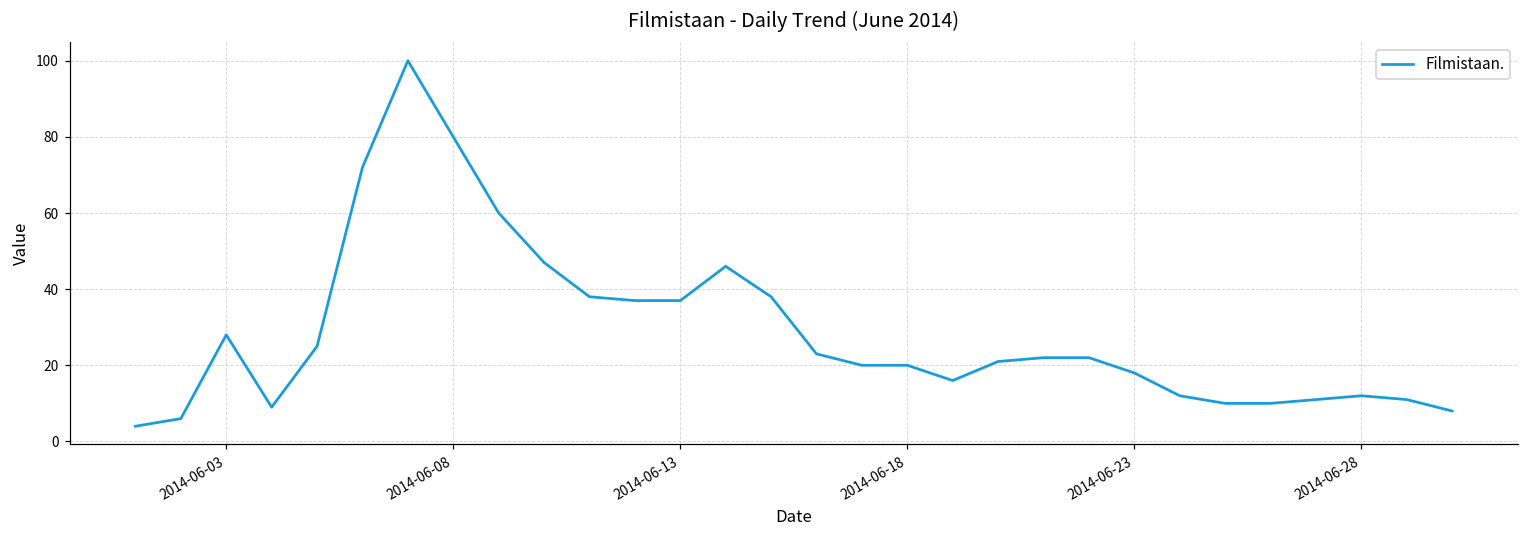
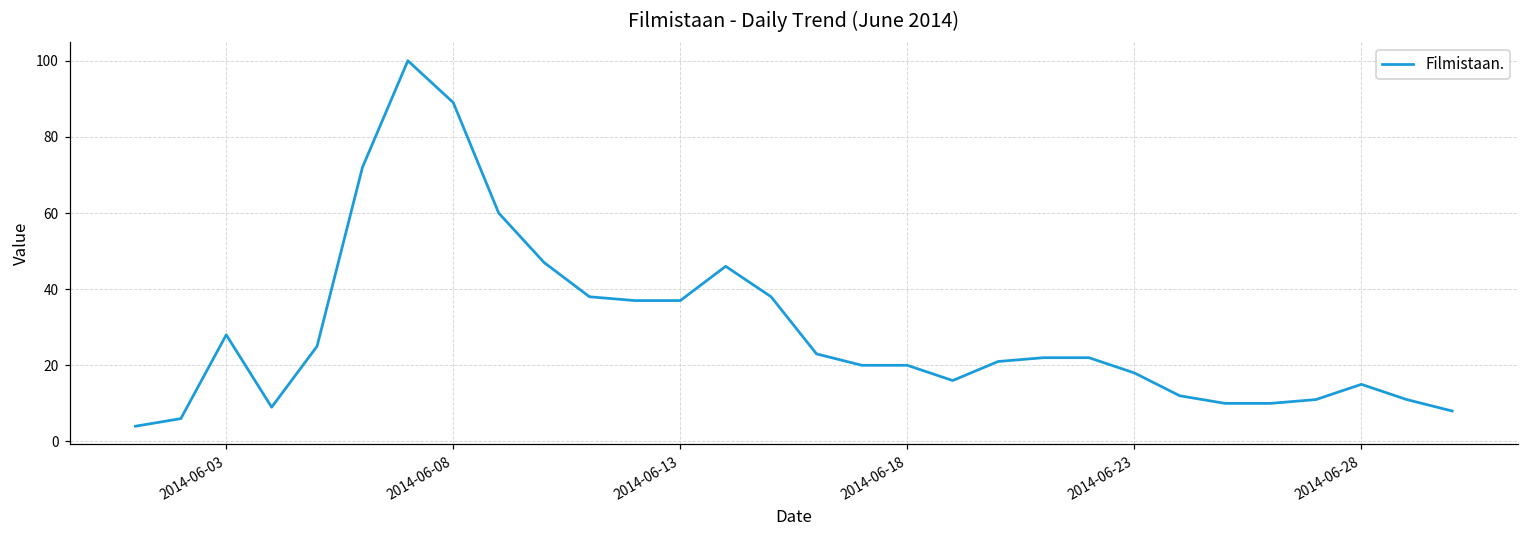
  {
    "2014-06-03": 28,
-   "2014-06-08": 80,
+   "2014-06-08": 89,
    "2014-06-13": 37,
    "2014-06-18": 20,
    "2014-06-23": 18,
-   "2014-06-28": 12
+   "2014-06-28": 15
  }
